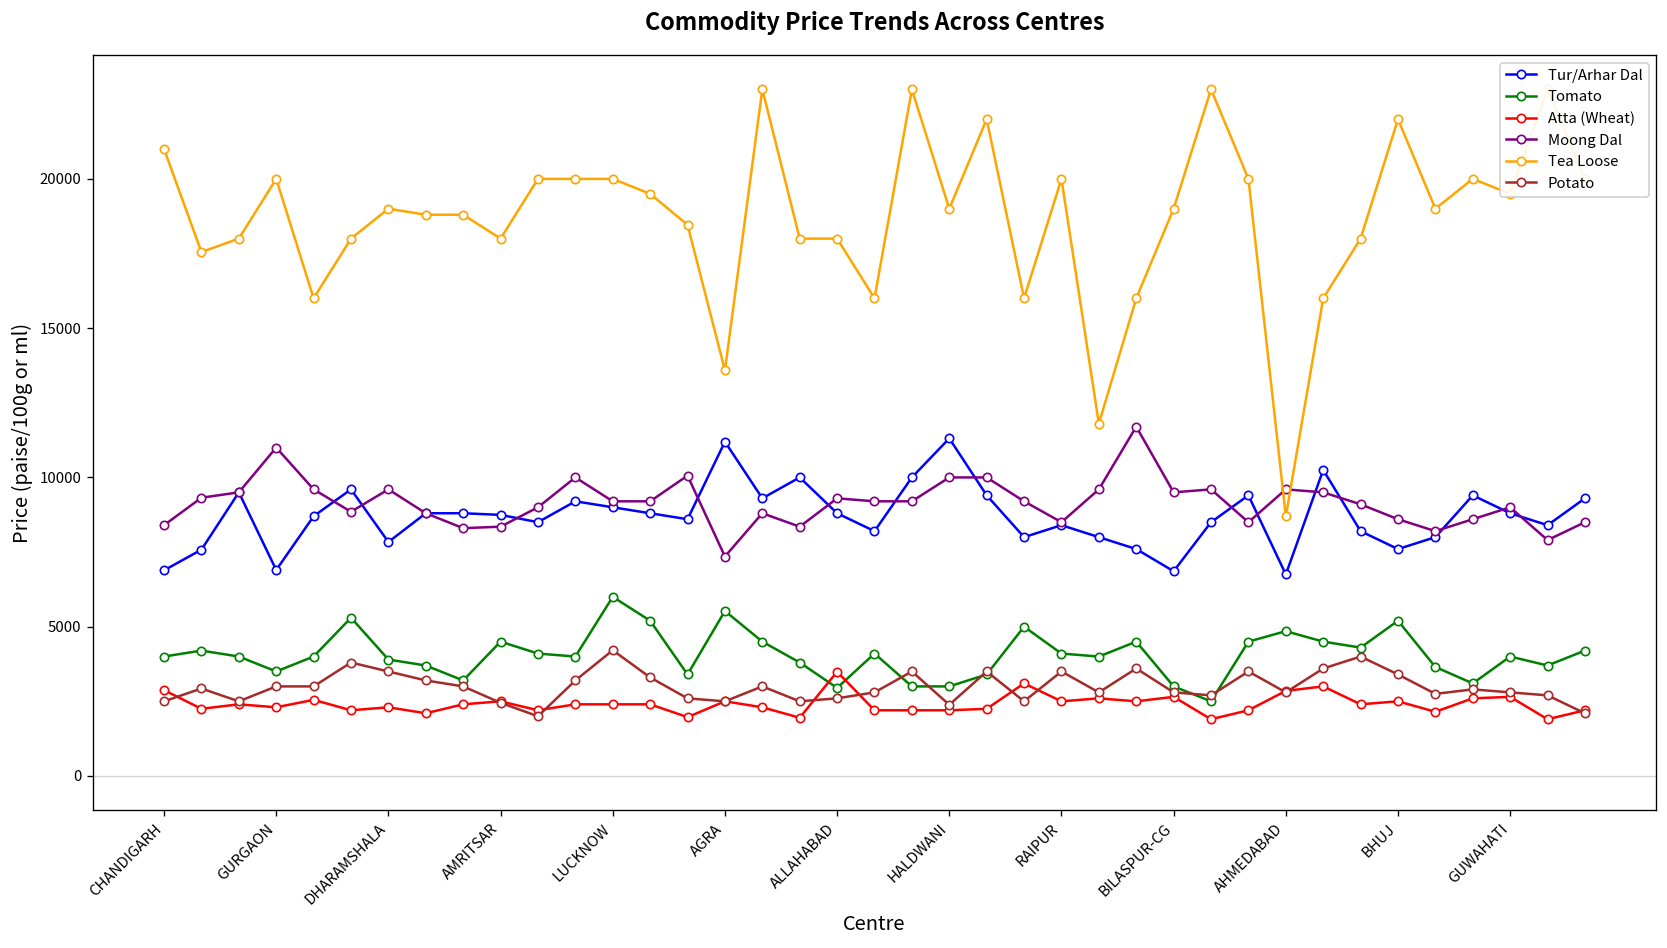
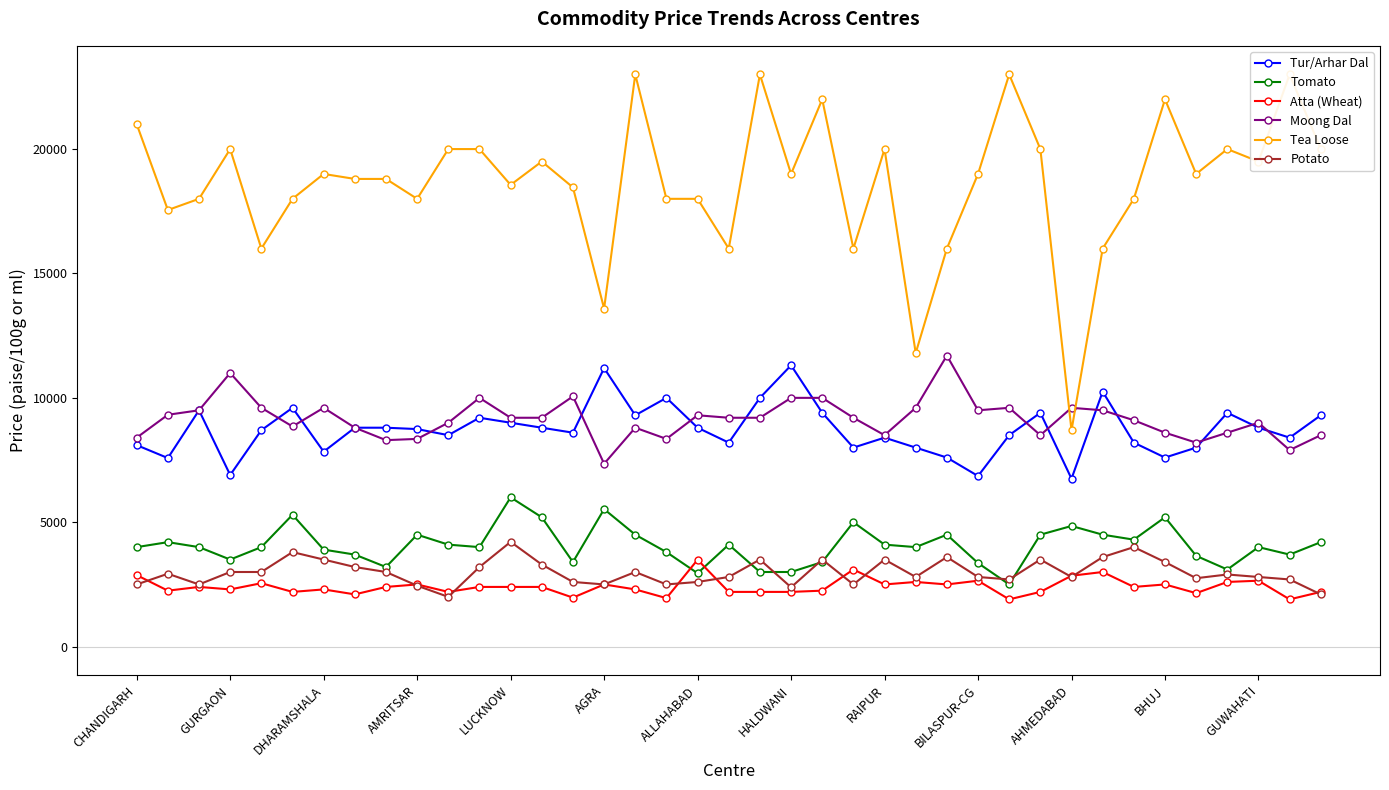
  {
    "Tur/Arhar Dal": {
-     "CHANDIGARH": 6900,
+     "CHANDIGARH": 8100,
      "GURGAON": 6900,
      "DHARAMSHALA": 7800,
      "AMRITSAR": 8700,
      "LUCKNOW": 9000,
      "AGRA": 11200,
      "ALLAHABAD": 8800,
      "HALDWANI": 11300,
      "BILASPUR-CG": 6900,
      "AHMEDABAD": 6800,
      "BHUJ": 7600,
      "GUWAHATI": 8800
    },
    "Tomato": {
      "CHANDIGARH": 4000,
      "GURGAON": 3500,
      "DHARAMSHALA": 3900,
      "AMRITSAR": 4500,
      "LUCKNOW": 6000,
      "AGRA": 5500,
      "ALLAHABAD": 3000,
      "HALDWANI": 3000,
      "RAIPUR": 4100,
-     "BILASPUR-CG": 3000,
+     "BILASPUR-CG": 3400,
      "AHMEDABAD": 4900,
      "BHUJ": 5200,
      "GUWAHATI": 4000
    },
    "Atta (Wheat)": {
      "CHANDIGARH": 2900,
      "GURGAON": 2300,
      "DHARAMSHALA": 2300,
      "LUCKNOW": 2400,
      "ALLAHABAD": 3500,
      "HALDWANI": 2200,
      "RAIPUR": 2500,
      "BILASPUR-CG": 2700,
      "BHUJ": 2500,
      "GUWAHATI": 2700
    },
    "Moong Dal": {
      "CHANDIGARH": 8400,
      "GURGAON": 11000,
      "DHARAMSHALA": 9600,
      "AMRITSAR": 8400,
      "LUCKNOW": 9200,
      "AGRA": 7400,
      "ALLAHABAD": 9300,
      "HALDWANI": 10000,
      "BILASPUR-CG": 9500,
      "AHMEDABAD": 9600,
      "BHUJ": 8600,
      "GUWAHATI": 9000
    },
    "Tea Loose": {
      "CHANDIGARH": 21000,
      "GURGAON": 20000,
      "DHARAMSHALA": 19000,
      "AMRITSAR": 18000,
-     "LUCKNOW": 20000,
+     "LUCKNOW": 18600,
      "AGRA": 13600,
      "ALLAHABAD": 18000,
      "HALDWANI": 19000,
      "RAIPUR": 20000,
      "BILASPUR-CG": 19000,
      "AHMEDABAD": 8700,
      "BHUJ": 22000
    },
    "Potato": {
      "CHANDIGARH": 2500,
      "GURGAON": 3000,
      "DHARAMSHALA": 3500,
      "LUCKNOW": 4200,
      "ALLAHABAD": 2600,
      "HALDWANI": 2400,
      "RAIPUR": 3500,
      "BILASPUR-CG": 2800,
      "BHUJ": 3400,
      "GUWAHATI": 2800
    }
  }
